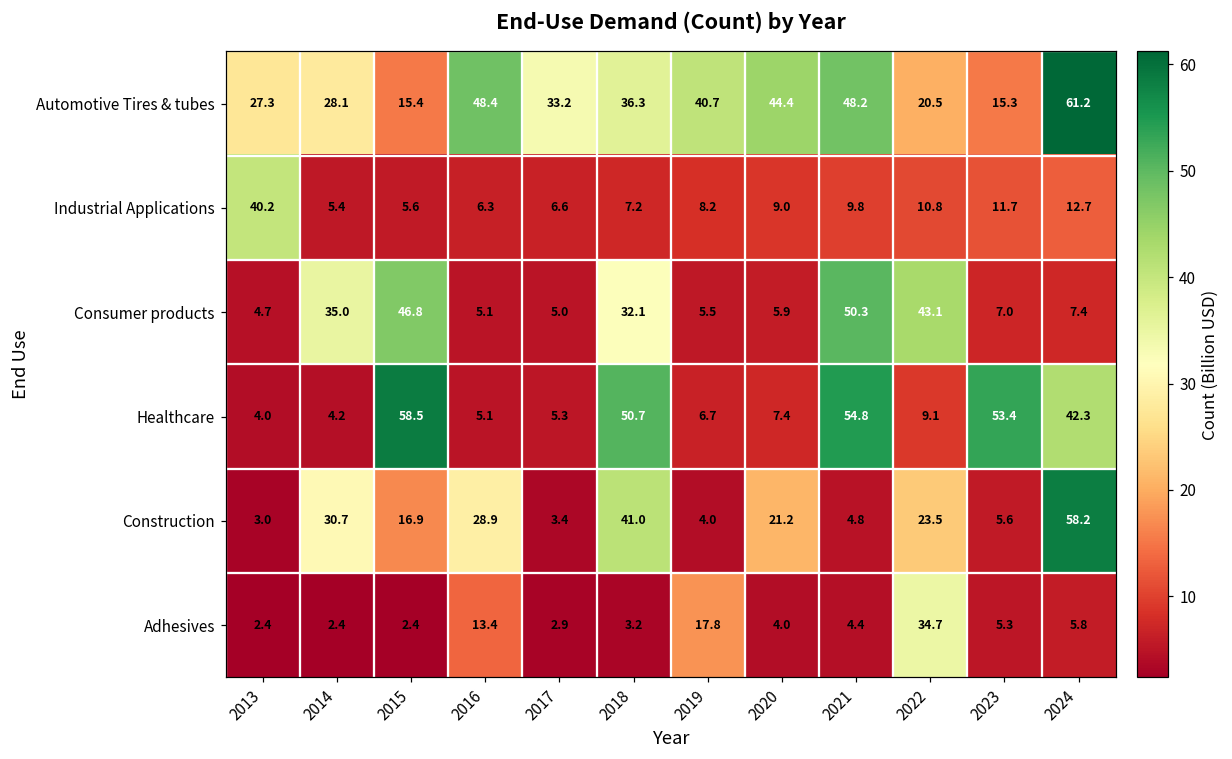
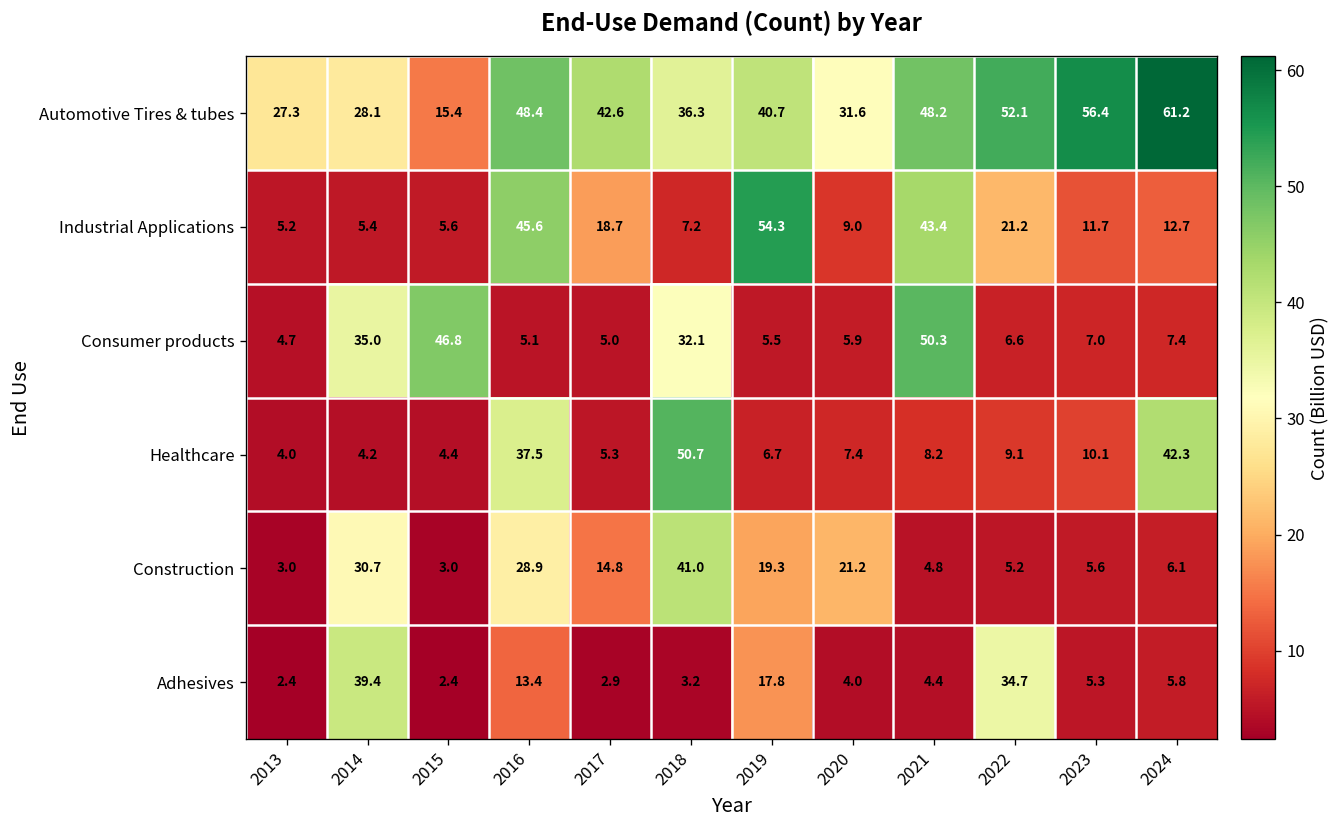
  {
    "Automotive Tires & tubes": {
      "2013": 27.3,
      "2014": 28.1,
      "2015": 15.4,
      "2016": 48.4,
-     "2017": 33.2,
+     "2017": 42.6,
      "2018": 36.3,
      "2019": 40.7,
-     "2020": 44.4,
+     "2020": 31.6,
      "2021": 48.2,
-     "2022": 20.5,
-     "2023": 15.3,
+     "2022": 52.1,
+     "2023": 56.4,
      "2024": 61.2
    },
    "Industrial Applications": {
-     "2013": 40.2,
+     "2013": 5.2,
      "2014": 5.4,
      "2015": 5.6,
-     "2016": 6.3,
-     "2017": 6.6,
+     "2016": 45.6,
+     "2017": 18.7,
      "2018": 7.2,
-     "2019": 8.2,
+     "2019": 54.3,
      "2020": 9.0,
-     "2021": 9.8,
-     "2022": 10.8,
+     "2021": 43.4,
+     "2022": 21.2,
      "2023": 11.7,
      "2024": 12.7
    },
    "Consumer products": {
      "2013": 4.7,
      "2014": 35.0,
      "2015": 46.8,
      "2016": 5.1,
      "2017": 5.0,
      "2018": 32.1,
      "2019": 5.5,
      "2020": 5.9,
      "2021": 50.3,
-     "2022": 43.1,
+     "2022": 6.6,
      "2023": 7.0,
      "2024": 7.4
    },
    "Healthcare": {
      "2013": 4.0,
      "2014": 4.2,
-     "2015": 58.5,
-     "2016": 5.1,
+     "2015": 4.4,
+     "2016": 37.5,
      "2017": 5.3,
      "2018": 50.7,
      "2019": 6.7,
      "2020": 7.4,
-     "2021": 54.8,
+     "2021": 8.2,
      "2022": 9.1,
-     "2023": 53.4,
+     "2023": 10.1,
      "2024": 42.3
    },
    "Construction": {
      "2013": 3.0,
      "2014": 30.7,
-     "2015": 16.9,
+     "2015": 3.0,
      "2016": 28.9,
-     "2017": 3.4,
+     "2017": 14.8,
      "2018": 41.0,
-     "2019": 4.0,
+     "2019": 19.3,
      "2020": 21.2,
      "2021": 4.8,
-     "2022": 23.5,
+     "2022": 5.2,
      "2023": 5.6,
-     "2024": 58.2
+     "2024": 6.1
    },
    "Adhesives": {
      "2013": 2.4,
-     "2014": 2.4,
+     "2014": 39.4,
      "2015": 2.4,
      "2016": 13.4,
      "2017": 2.9,
      "2018": 3.2,
      "2019": 17.8,
      "2020": 4.0,
      "2021": 4.4,
      "2022": 34.7,
      "2023": 5.3,
      "2024": 5.8
    }
  }
